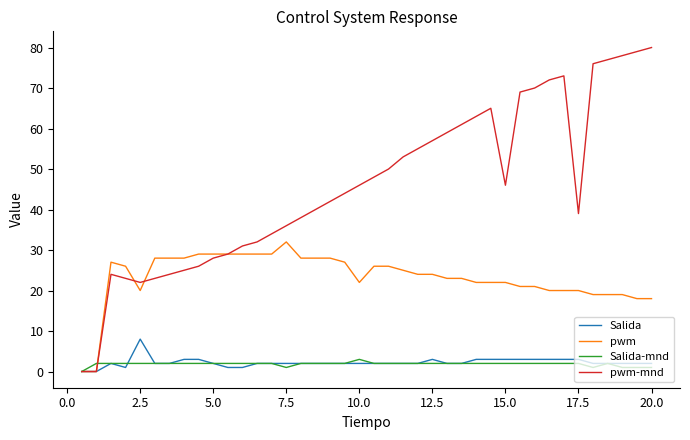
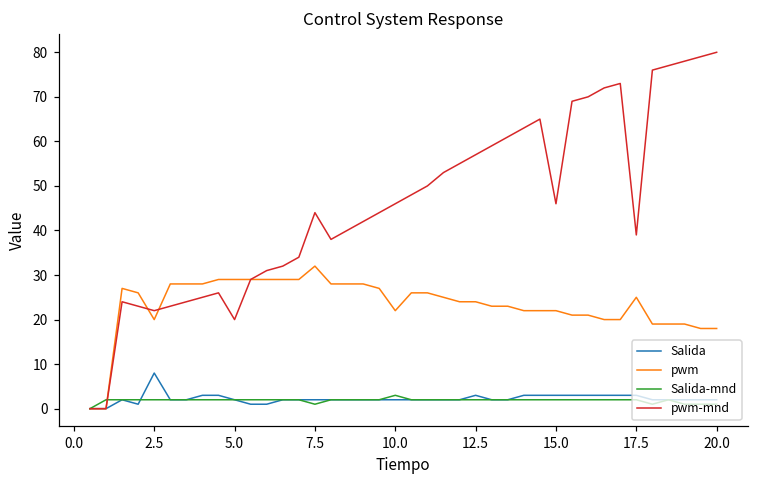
  {
    "Salida": {
      "2.5": 8,
      "7.5": 2,
      "10.0": 2,
      "12.5": 3,
      "15.0": 3
    },
    "pwm": {
      "2.5": 20,
      "5.0": 29,
      "7.5": 32,
      "10.0": 22,
      "12.5": 24,
      "15.0": 22,
-     "17.5": 20,
+     "17.5": 25,
      "20.0": 18
    },
    "Salida-mnd": {
      "2.5": 2,
      "7.5": 1,
      "10.0": 3,
      "12.5": 2,
      "15.0": 2
    },
    "pwm-mnd": {
      "2.5": 22,
-     "5.0": 28,
-     "7.5": 36,
+     "5.0": 20,
+     "7.5": 44,
      "10.0": 46,
      "12.5": 57,
      "15.0": 46,
      "17.5": 39,
      "20.0": 80
    }
  }
